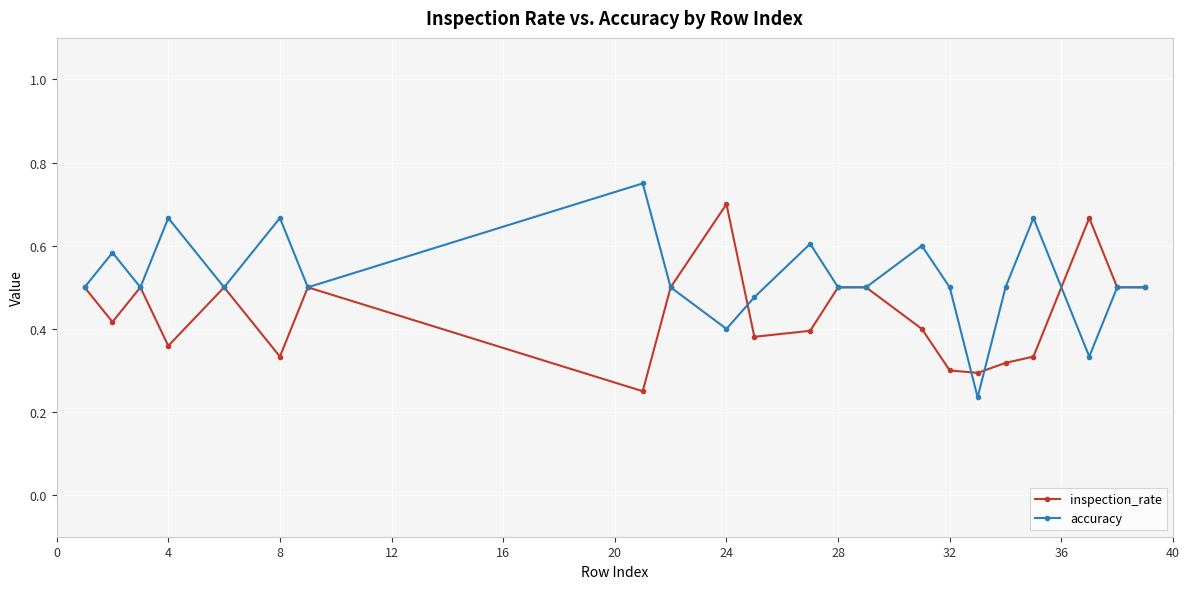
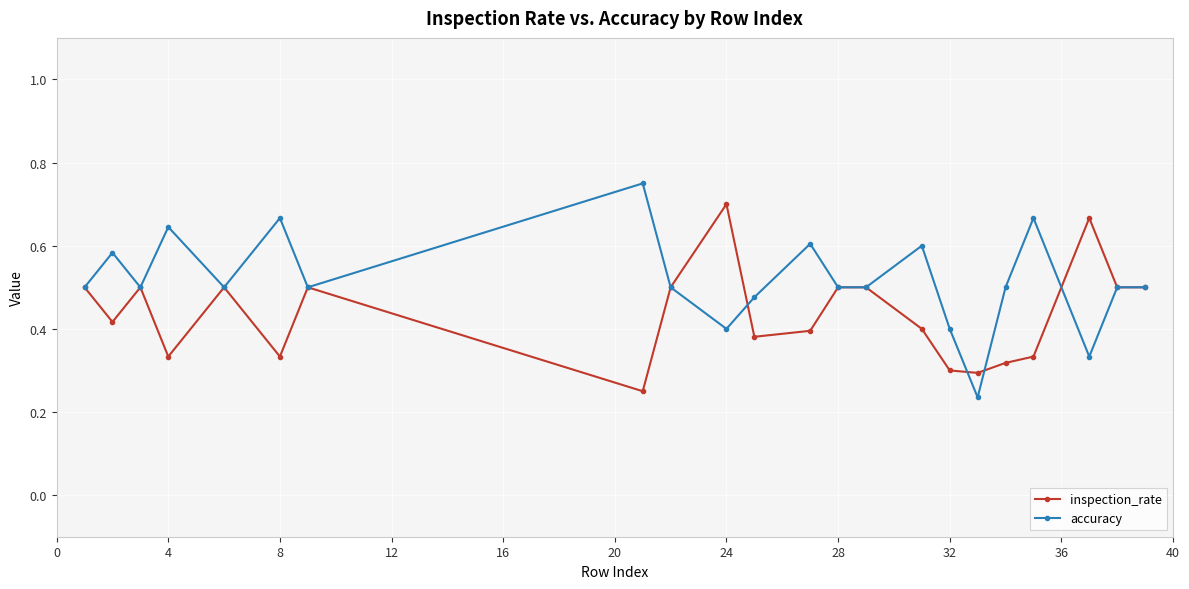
  {
    "inspection_rate": {
-     "4": 0.36,
+     "4": 0.33,
      "8": 0.33,
      "24": 0.70,
      "32": 0.30
    },
    "accuracy": {
-     "4": 0.67,
+     "4": 0.65,
      "8": 0.67,
      "24": 0.40,
-     "32": 0.5
+     "32": 0.4
    }
  }
